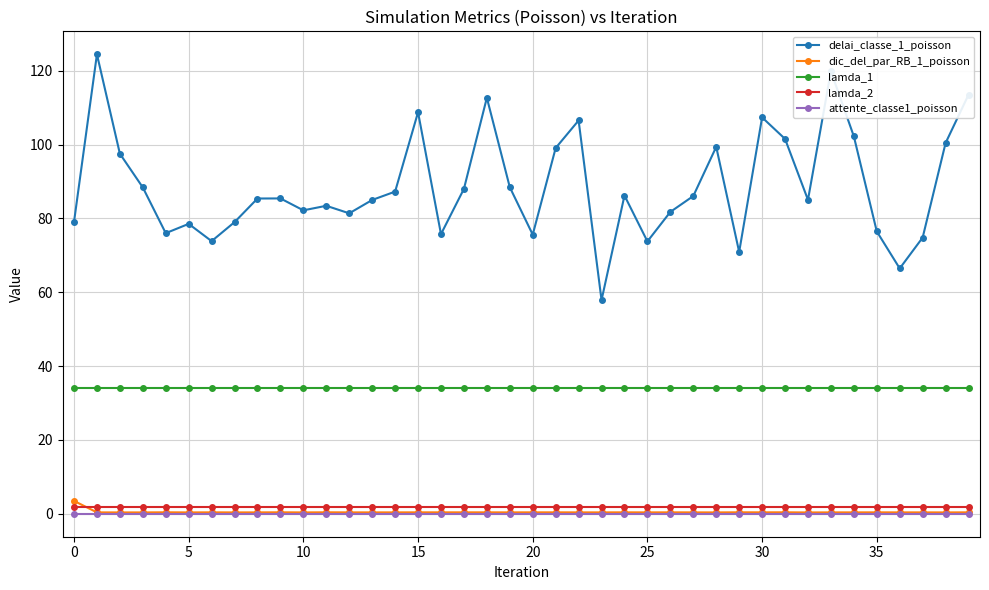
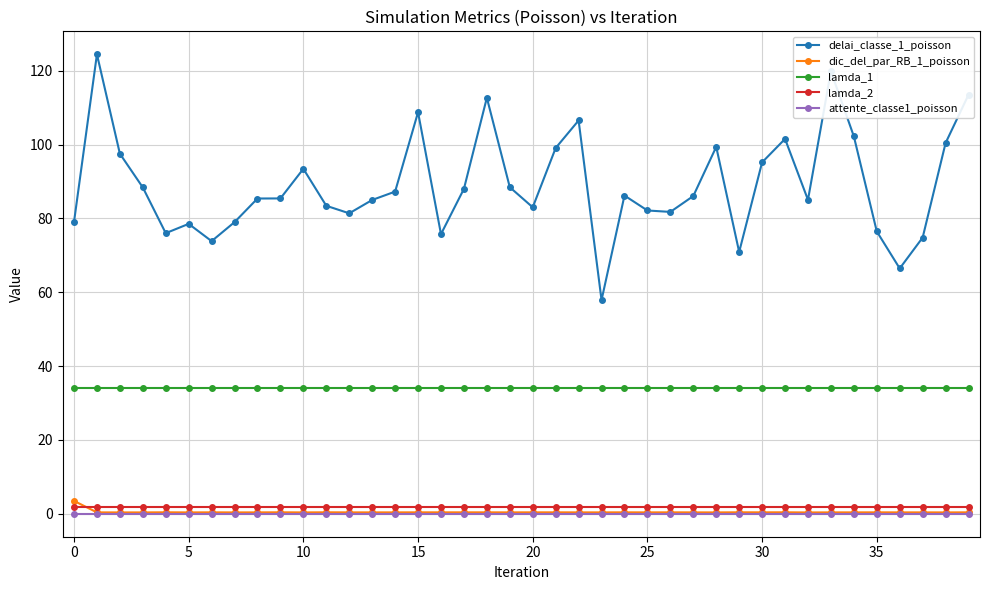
  {
    "delai_classe_1_poisson": {
      "0": 79,
      "5": 79,
-     "10": 82,
+     "10": 93,
      "15": 109,
-     "20": 76,
-     "25": 74,
-     "30": 107,
+     "20": 83,
+     "25": 82,
+     "30": 95,
      "35": 76
    },
    "dic_del_par_RB_1_poisson": {
      "0": 3
    },
    "lamda_1": {
      "0": 34,
      "5": 34,
      "10": 34,
      "15": 34,
      "20": 34,
      "25": 34,
      "30": 34,
      "35": 34
    },
    "lamda_2": {
      "0": 2,
      "5": 2,
      "10": 2,
      "15": 2,
      "20": 2,
      "25": 2,
      "30": 2,
      "35": 2
    },
    "attente_classe1_poisson": {
      "0": 0
    }
  }
